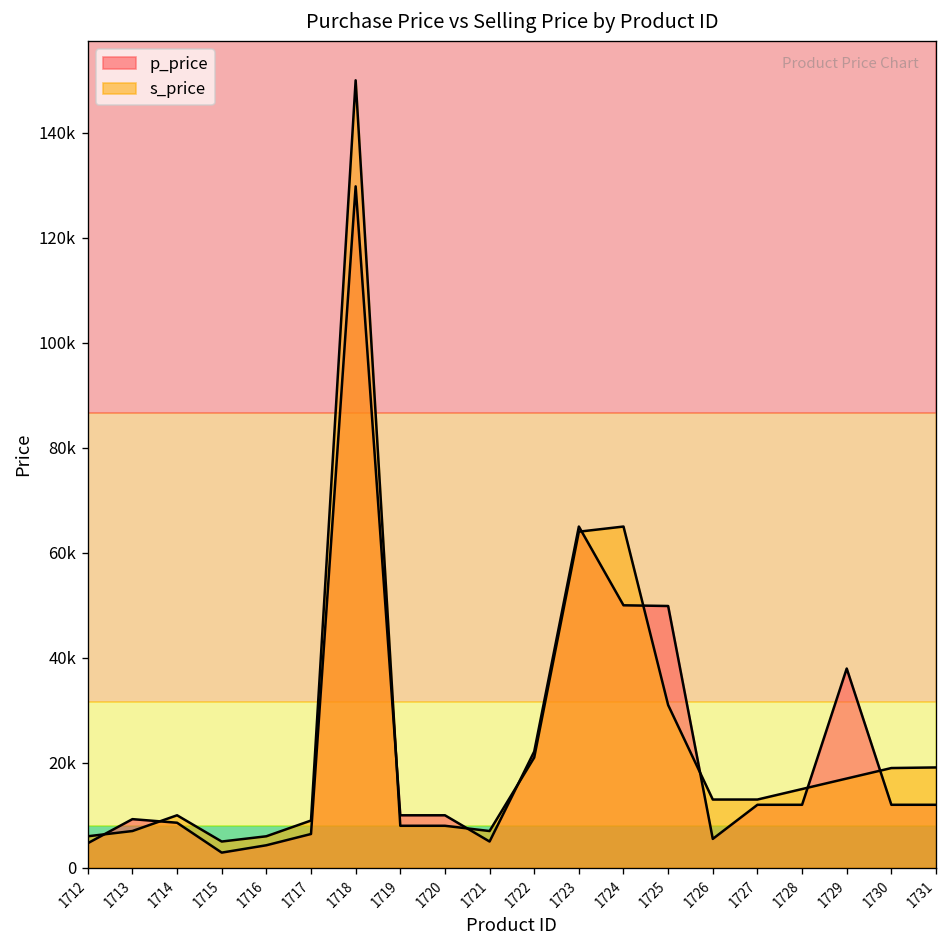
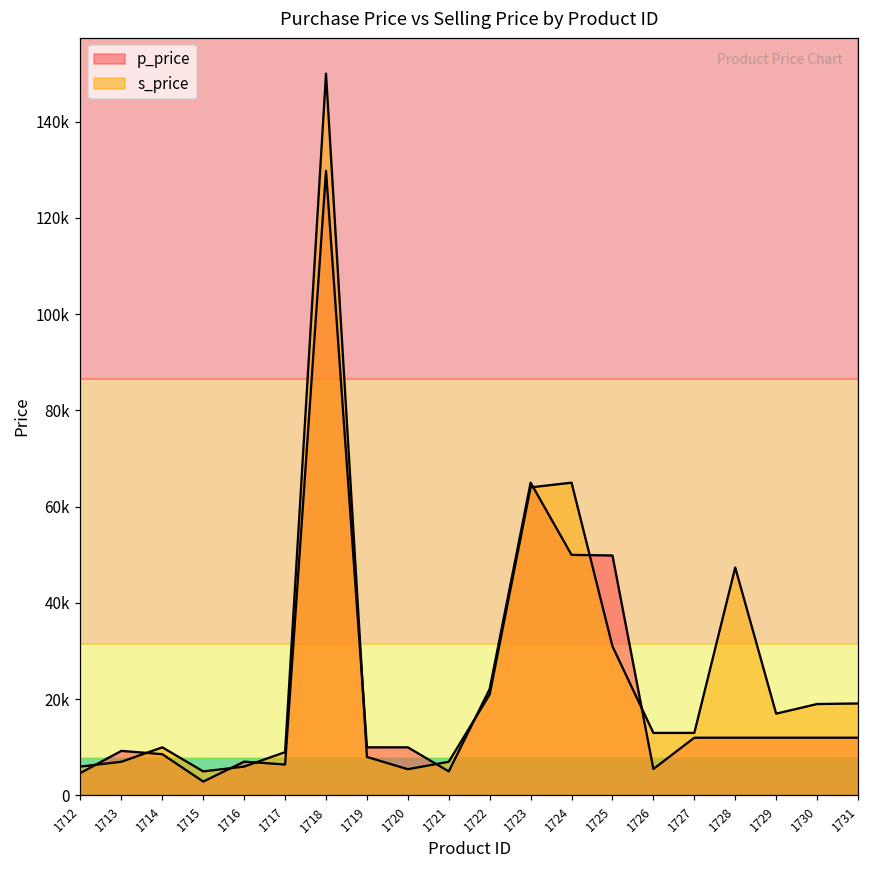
  {
    "p_price": {
      "1712": 5000,
      "1713": 9000,
      "1714": 9000,
      "1715": 3000,
-     "1716": 4000,
+     "1716": 7000,
      "1717": 6000,
      "1718": 130000,
      "1719": 10000,
      "1720": 10000,
      "1721": 5000,
      "1722": 22000,
      "1723": 65000,
      "1724": 50000,
      "1725": 50000,
      "1726": 6000,
      "1727": 12000,
      "1728": 12000,
-     "1729": 38000,
+     "1729": 12000,
      "1730": 12000,
      "1731": 12000
    },
    "s_price": {
      "1712": 6000,
      "1713": 7000,
      "1714": 10000,
      "1715": 5000,
      "1716": 6000,
      "1717": 9000,
      "1718": 150000,
      "1719": 8000,
-     "1720": 8000,
+     "1720": 5000,
      "1721": 7000,
      "1722": 21000,
      "1723": 64000,
      "1724": 65000,
      "1725": 31000,
      "1726": 13000,
      "1727": 13000,
-     "1728": 15000,
+     "1728": 47000,
      "1729": 17000,
      "1730": 19000,
      "1731": 19000
    }
  }
